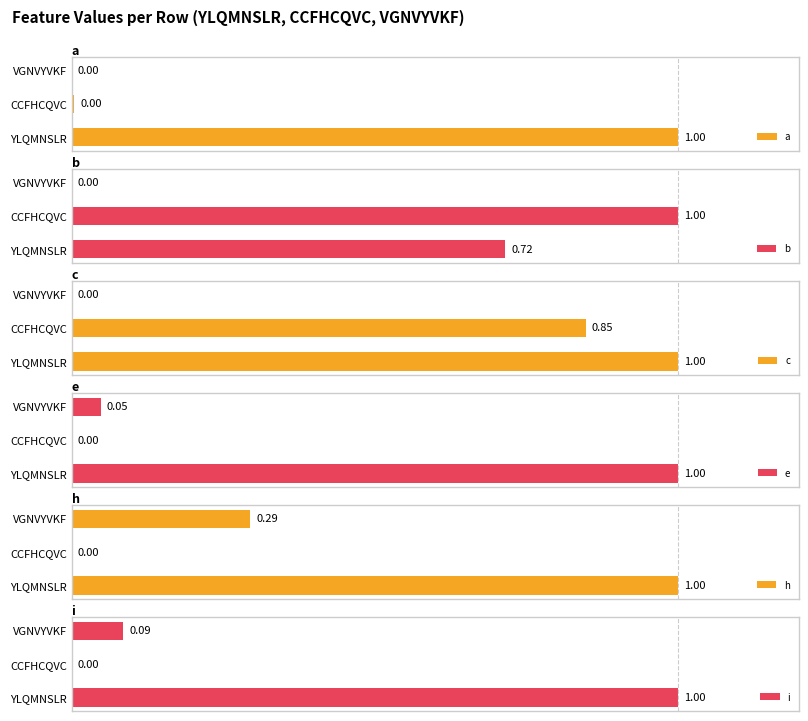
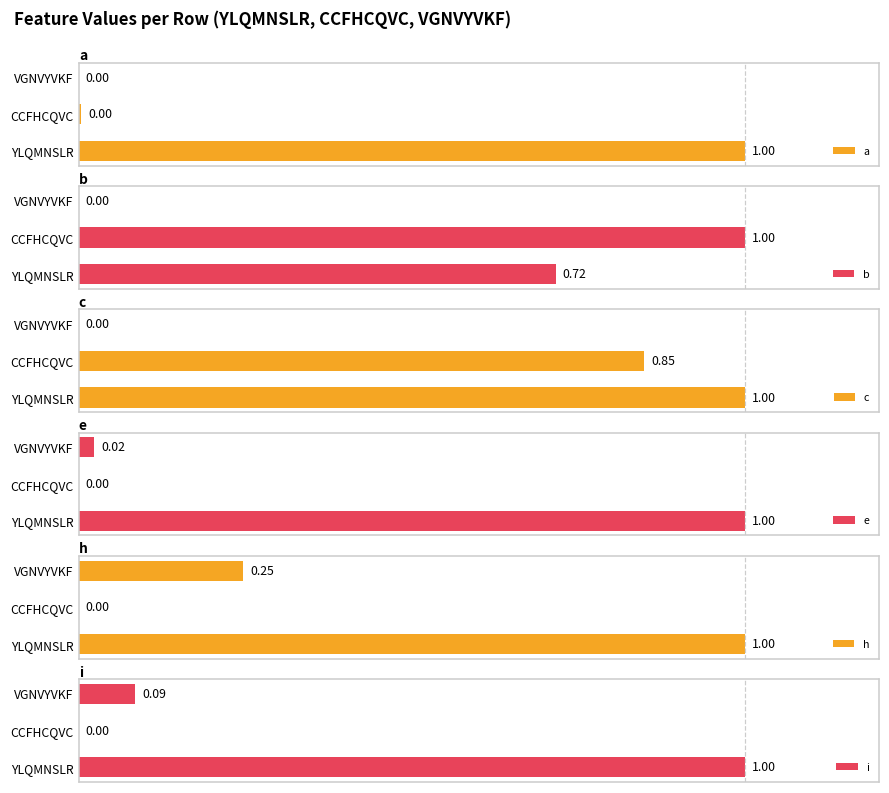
  {
    "a": {
      "VGNVYVKF": 0.00,
      "CCFHCQVC": 0.00,
      "YLQMNSLR": 1.00
    },
    "b": {
      "VGNVYVKF": 0.00,
      "CCFHCQVC": 1.00,
      "YLQMNSLR": 0.72
    },
    "c": {
      "VGNVYVKF": 0.00,
      "CCFHCQVC": 0.85,
      "YLQMNSLR": 1.00
    },
    "e": {
-     "VGNVYVKF": 0.05,
+     "VGNVYVKF": 0.02,
      "CCFHCQVC": 0.00,
      "YLQMNSLR": 1.00
    },
    "h": {
-     "VGNVYVKF": 0.29,
+     "VGNVYVKF": 0.25,
      "CCFHCQVC": 0.00,
      "YLQMNSLR": 1.00
    },
    "i": {
      "VGNVYVKF": 0.09,
      "CCFHCQVC": 0.00,
      "YLQMNSLR": 1.00
    }
  }
